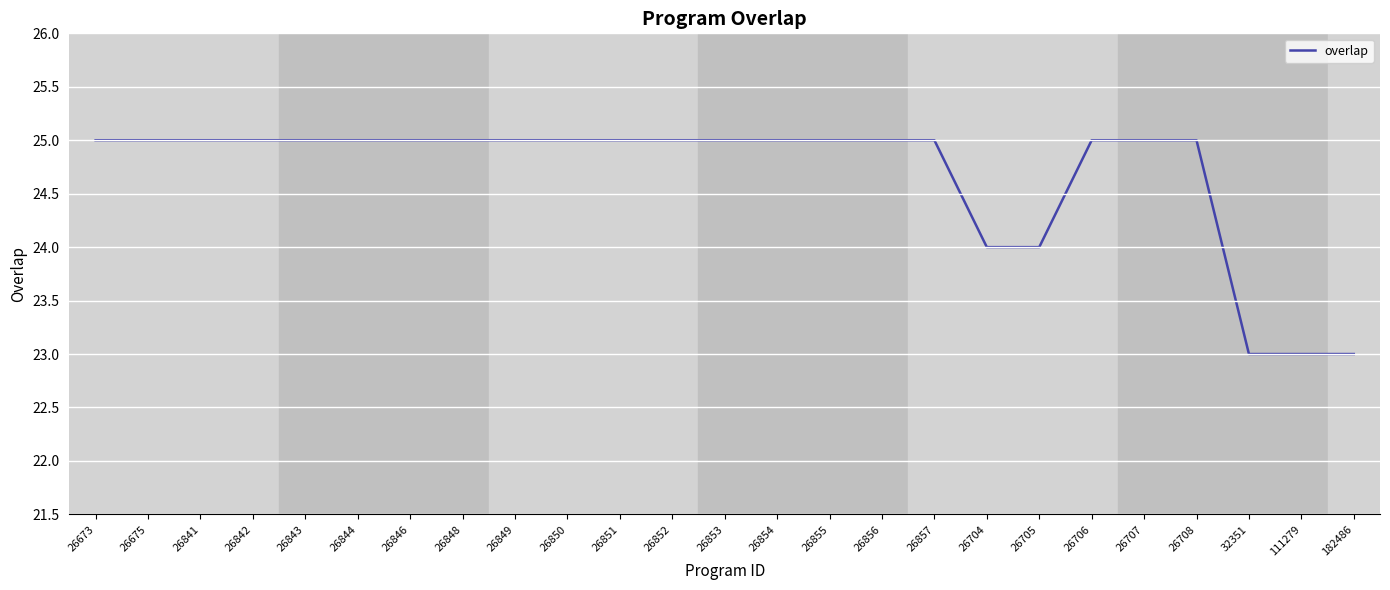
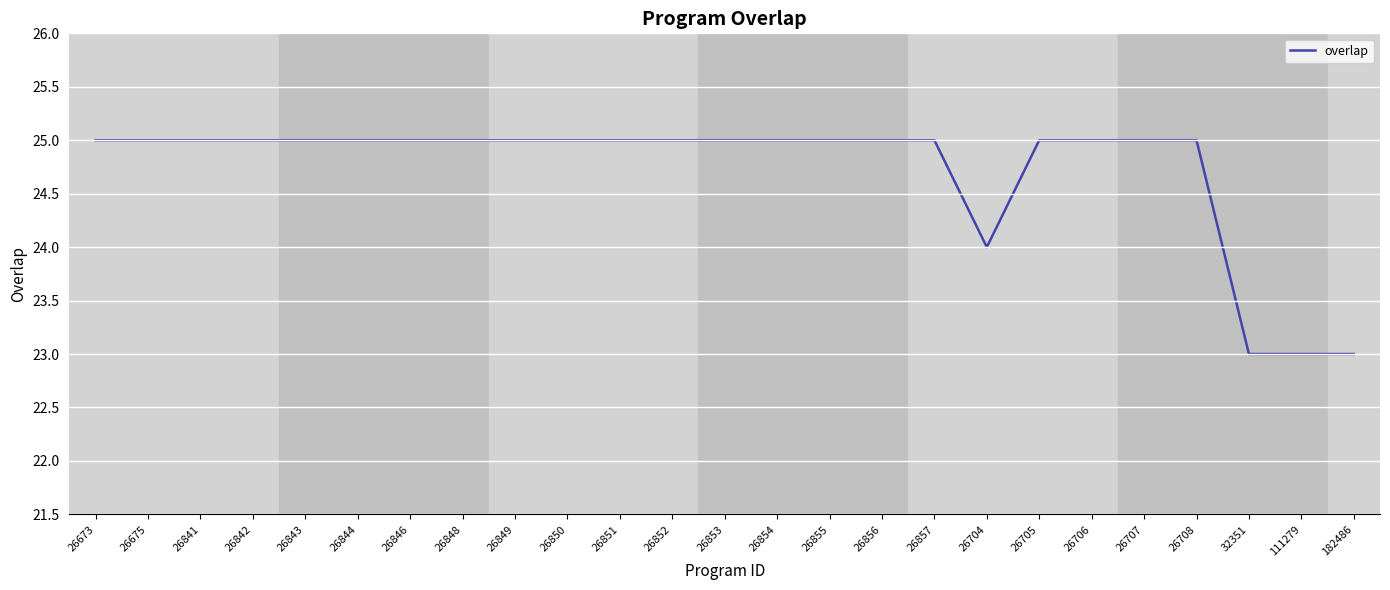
  {
    "26673": 25,
    "26675": 25,
    "26841": 25,
    "26842": 25,
    "26843": 25,
    "26844": 25,
    "26846": 25,
    "26848": 25,
    "26849": 25,
    "26850": 25,
    "26851": 25,
    "26852": 25,
    "26853": 25,
    "26854": 25,
    "26855": 25,
    "26856": 25,
    "26857": 25,
    "26704": 24,
-   "26705": 24,
+   "26705": 25,
    "26706": 25,
    "26707": 25,
    "26708": 25,
    "32351": 23,
    "111279": 23,
    "182486": 23
  }
